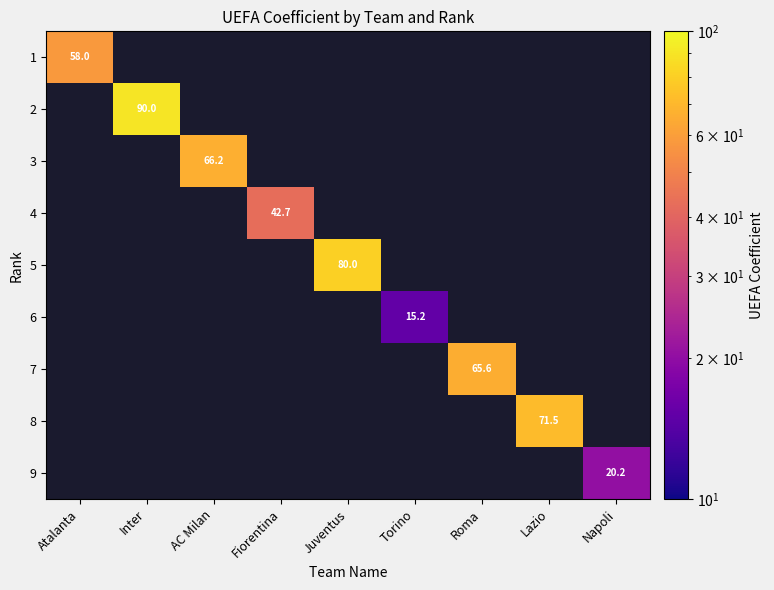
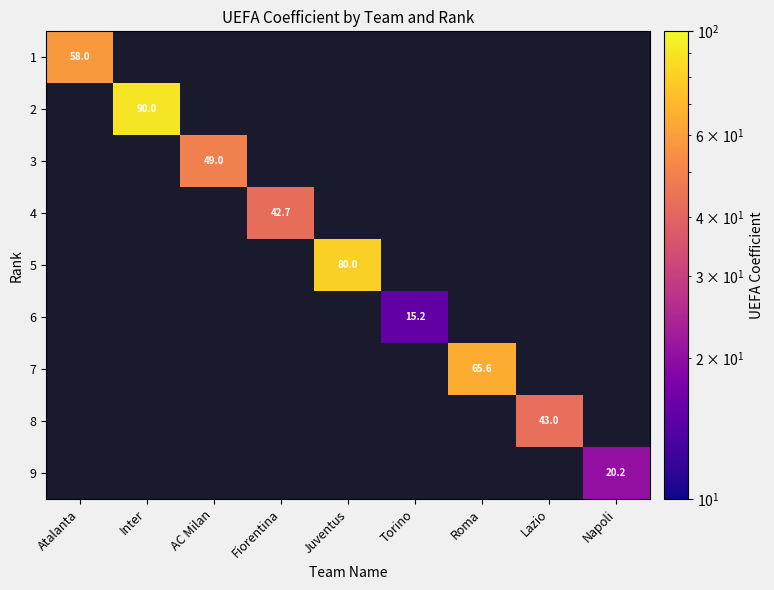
  {
    "1": {
      "Atalanta": 58.0
    },
    "2": {
      "Inter": 90.0
    },
    "3": {
-     "AC Milan": 66.2
+     "AC Milan": 49.0
    },
    "4": {
      "Fiorentina": 42.7
    },
    "5": {
      "Juventus": 80.0
    },
    "6": {
      "Torino": 15.2
    },
    "7": {
      "Roma": 65.6
    },
    "8": {
-     "Lazio": 71.5
+     "Lazio": 43.0
    },
    "9": {
      "Napoli": 20.2
    }
  }
